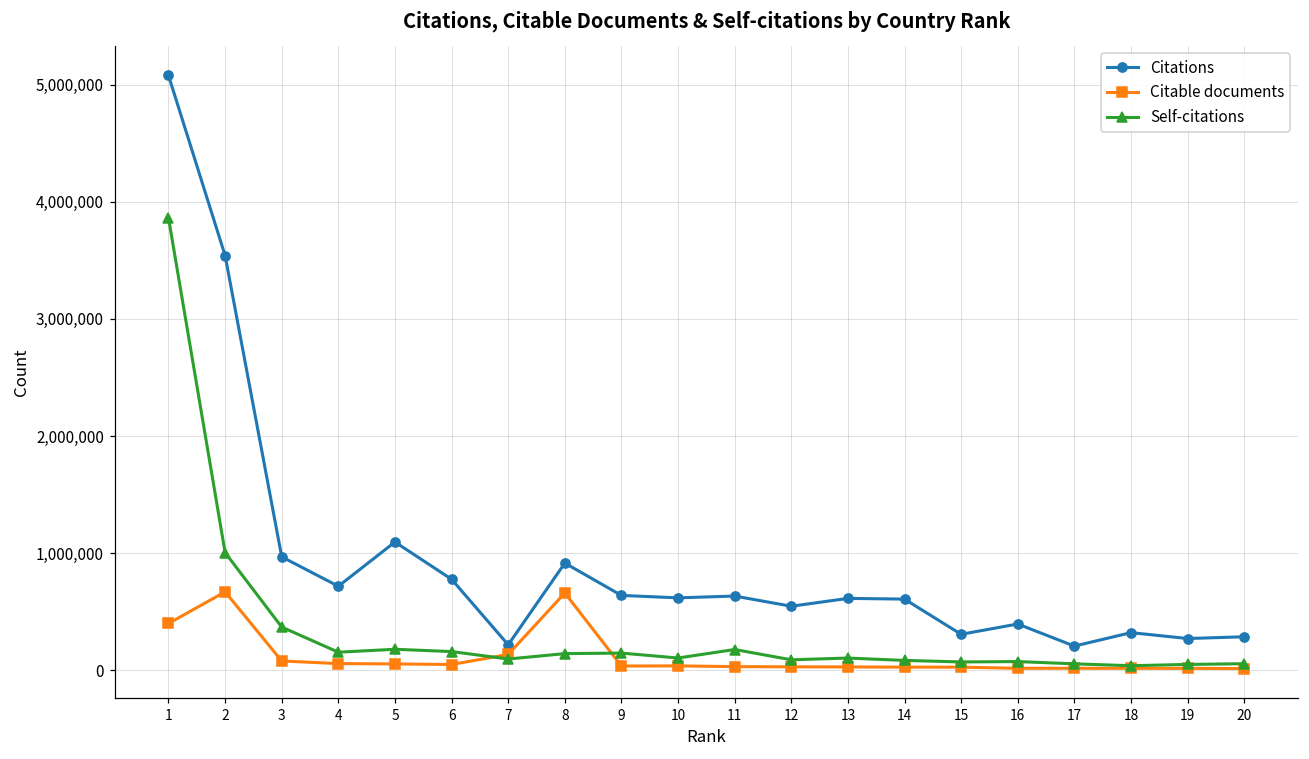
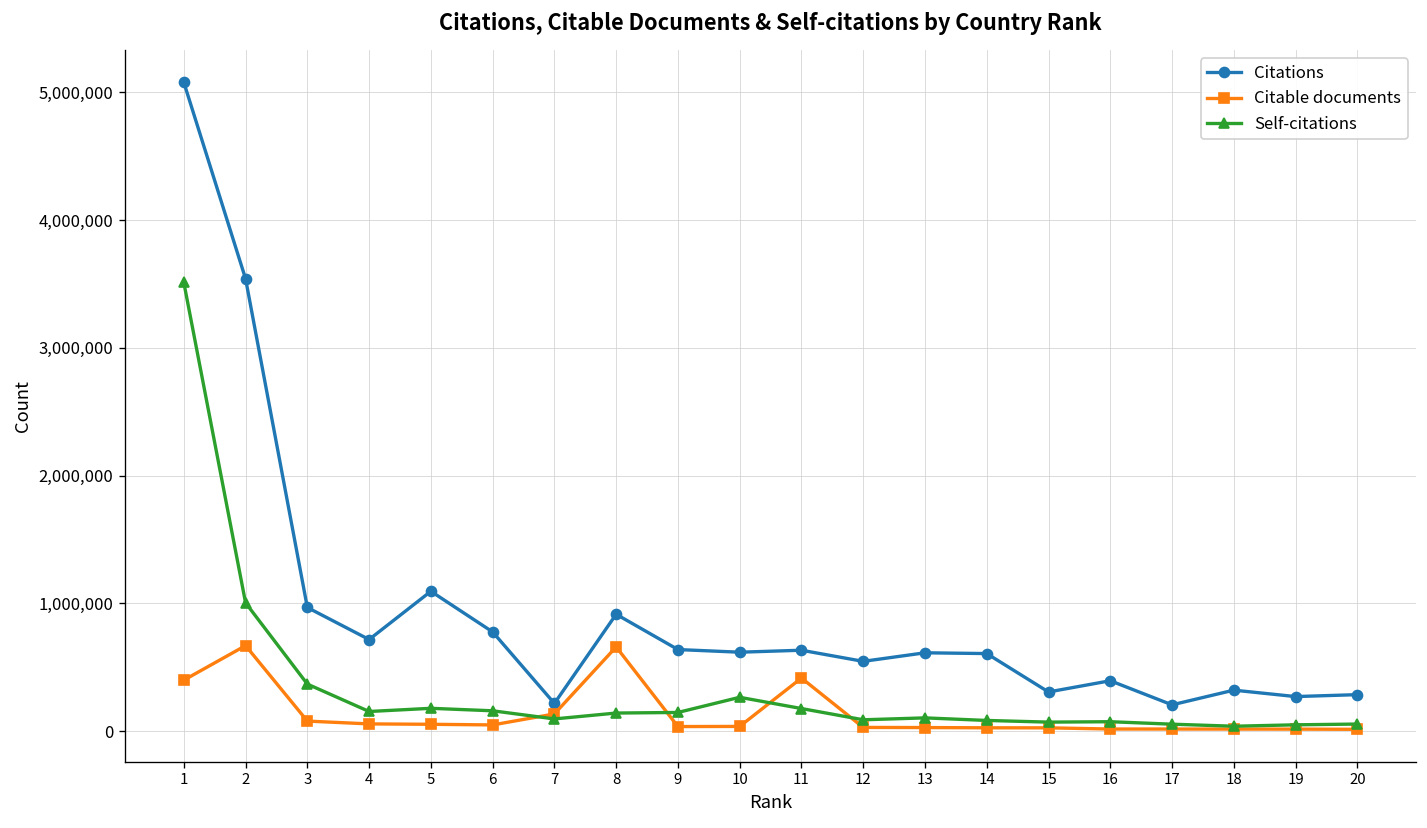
  {
    "Citations": {
      "1": "5,080,000",
      "2": "3,540,000",
      "3": "970,000",
      "4": "720,000",
      "5": "1,100,000",
      "6": "780,000",
      "7": "220,000",
      "8": "920,000",
      "9": "640,000",
      "10": "620,000",
      "11": "630,000",
      "12": "550,000",
      "13": "610,000",
      "14": "610,000",
      "15": "310,000",
      "16": "400,000",
      "17": "210,000",
      "18": "320,000",
      "19": "270,000",
      "20": "290,000"
    },
    "Citable documents": {
      "1": "400,000",
      "2": "670,000",
      "3": "80,000",
      "4": "60,000",
      "5": "50,000",
      "6": "50,000",
      "7": "140,000",
      "8": "660,000",
      "9": "40,000",
      "10": "40,000",
-     "11": "30,000",
+     "11": "420,000",
      "12": "30,000",
      "13": "30,000",
      "14": "30,000",
      "15": "30,000",
      "16": "20,000",
      "17": "20,000",
      "19": "20,000",
      "20": "20,000"
    },
    "Self-citations": {
-     "1": "3,860,000",
+     "1": "3,510,000",
      "2": "1,000,000",
      "3": "370,000",
      "4": "150,000",
      "5": "180,000",
      "6": "160,000",
      "7": "100,000",
      "8": "140,000",
      "9": "150,000",
-     "10": "110,000",
+     "10": "270,000",
      "11": "180,000",
      "12": "90,000",
      "13": "100,000",
      "14": "80,000",
      "15": "70,000",
      "16": "70,000",
      "17": "60,000",
      "19": "50,000",
      "20": "60,000"
    }
  }
